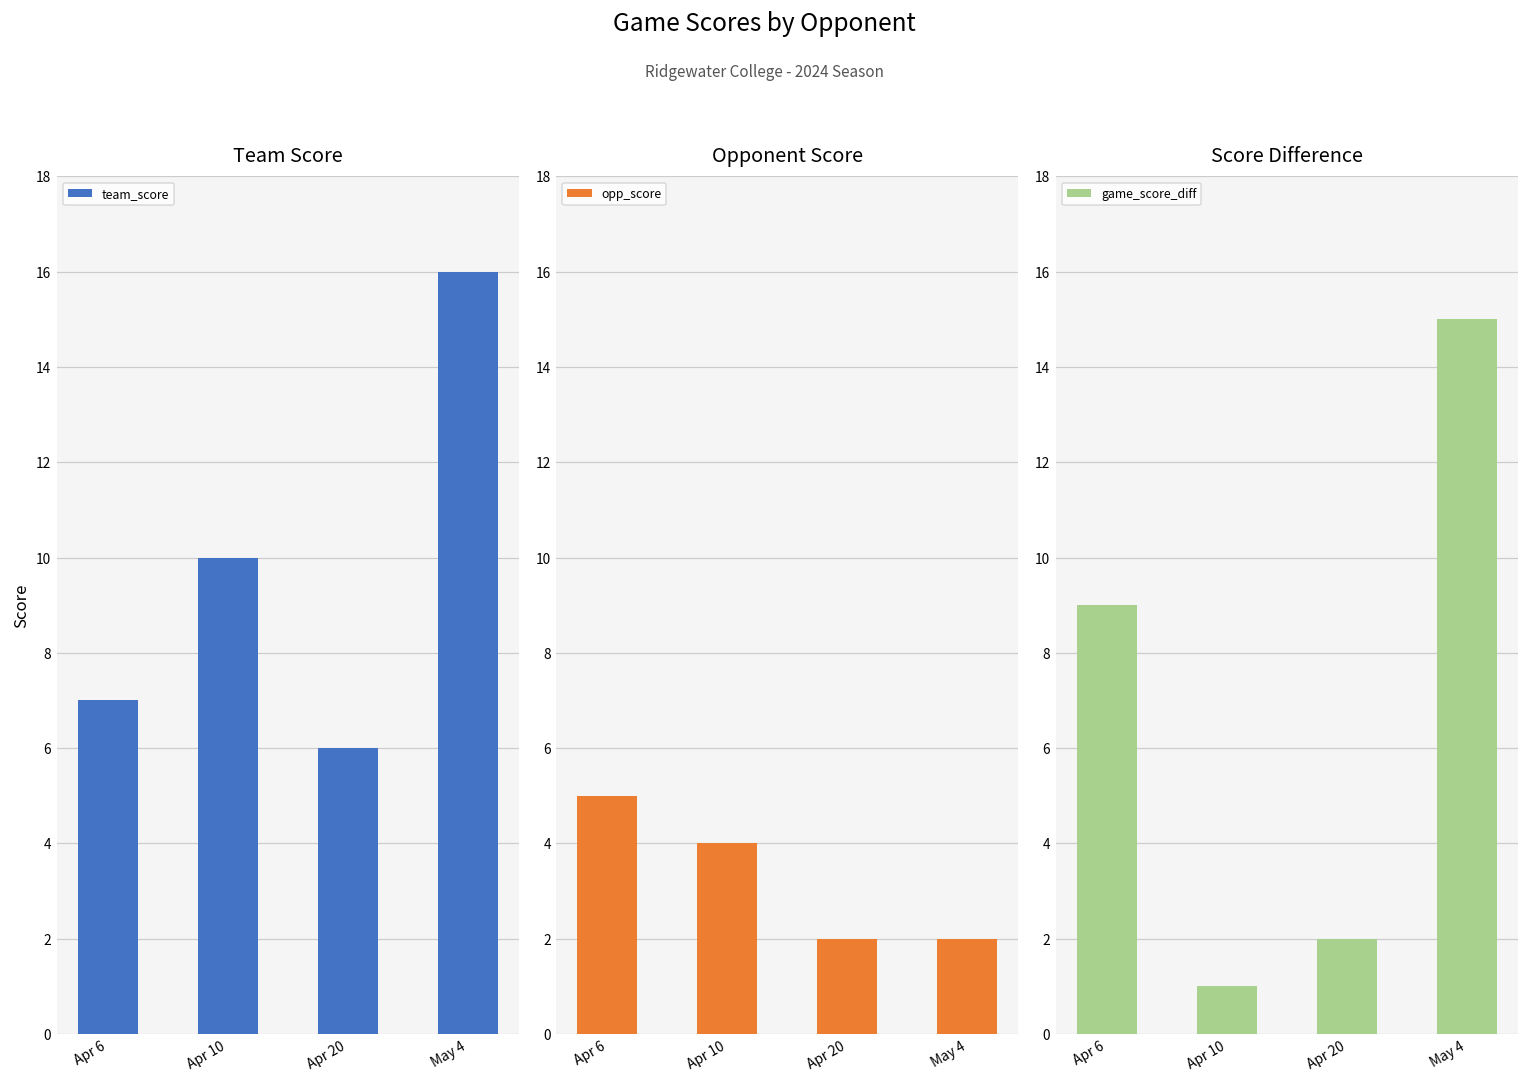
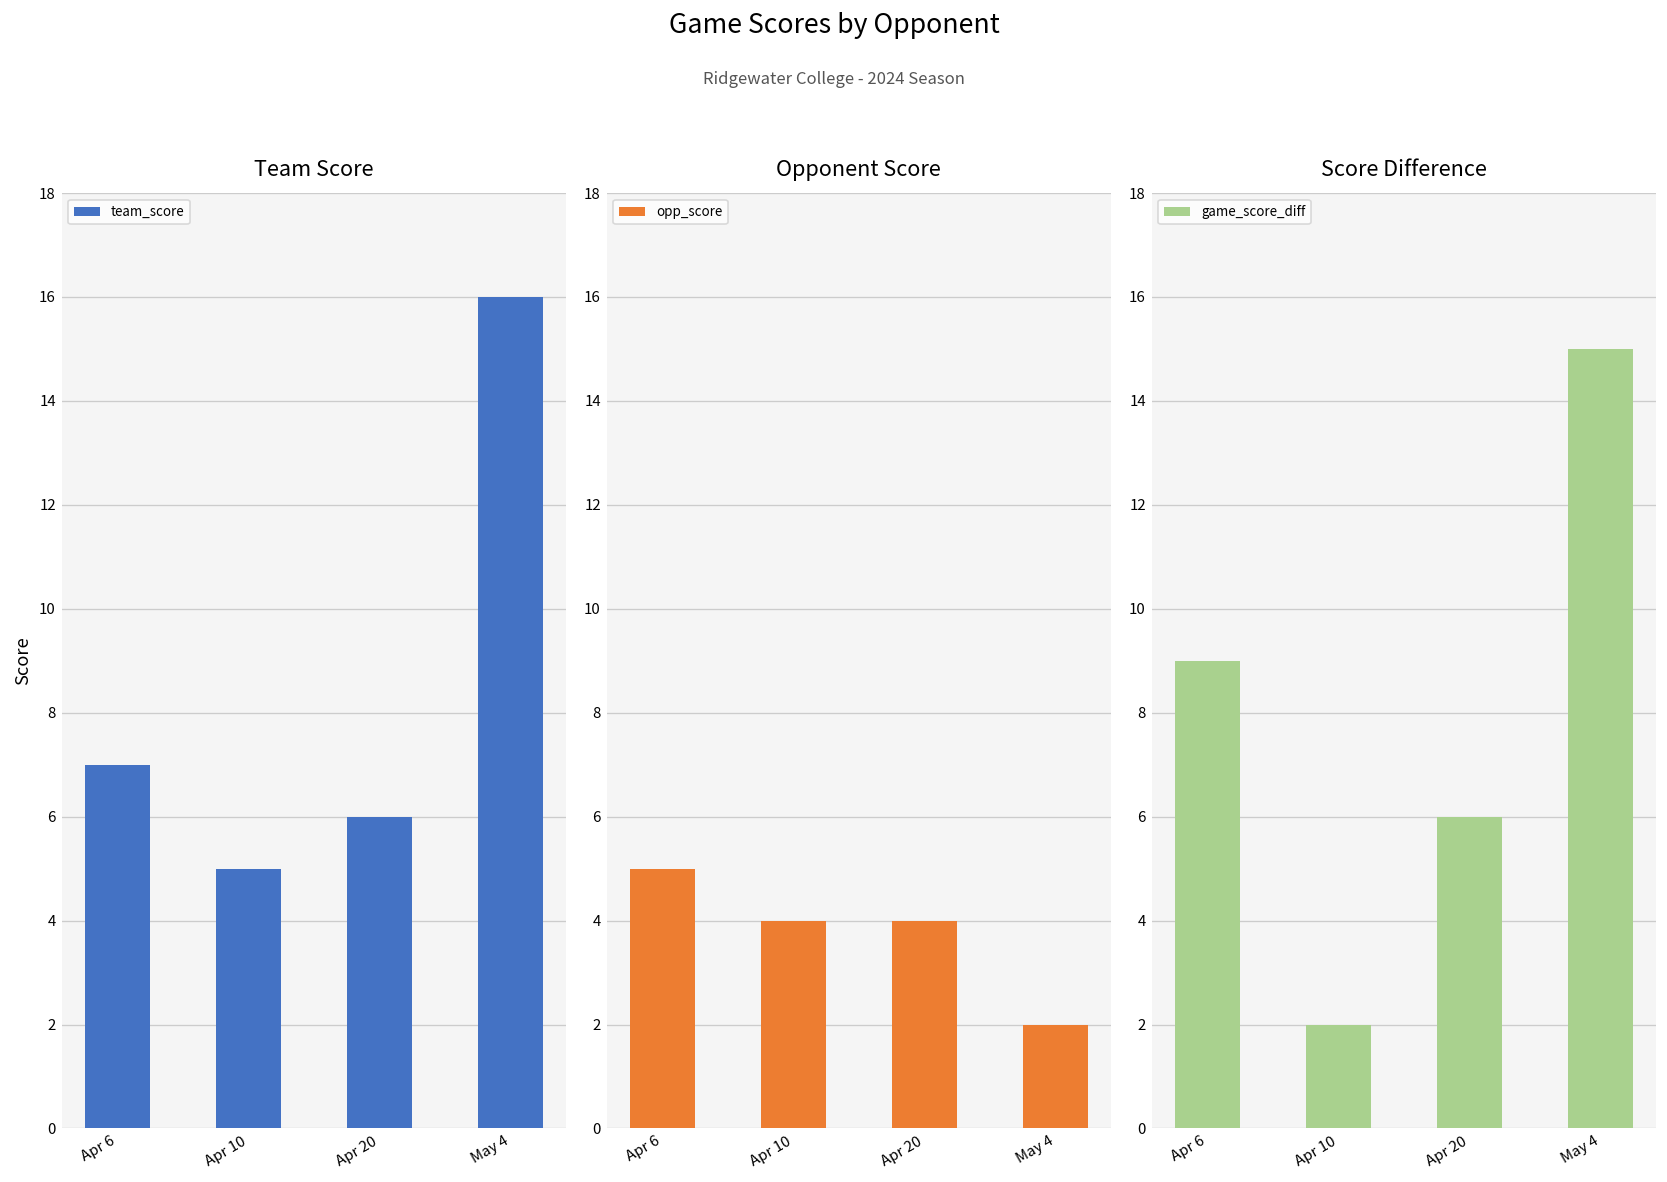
  {
    "Team Score": {
      "Apr 6": 7,
-     "Apr 10": 10,
+     "Apr 10": 5,
      "Apr 20": 6,
      "May 4": 16
    },
    "Opponent Score": {
      "Apr 6": 5,
      "Apr 10": 4,
-     "Apr 20": 2,
+     "Apr 20": 4,
      "May 4": 2
    },
    "Score Difference": {
      "Apr 6": 9,
-     "Apr 10": 1,
-     "Apr 20": 2,
+     "Apr 10": 2,
+     "Apr 20": 6,
      "May 4": 15
    }
  }
